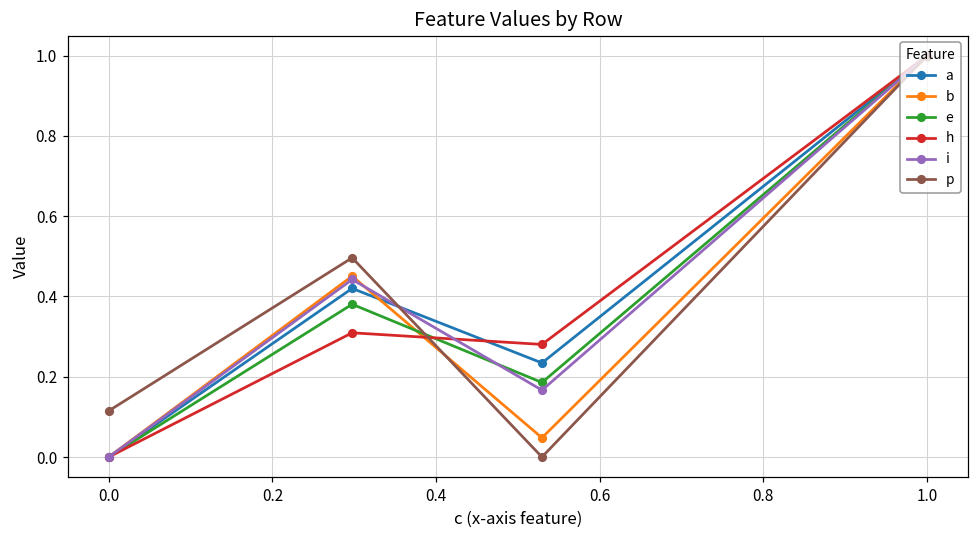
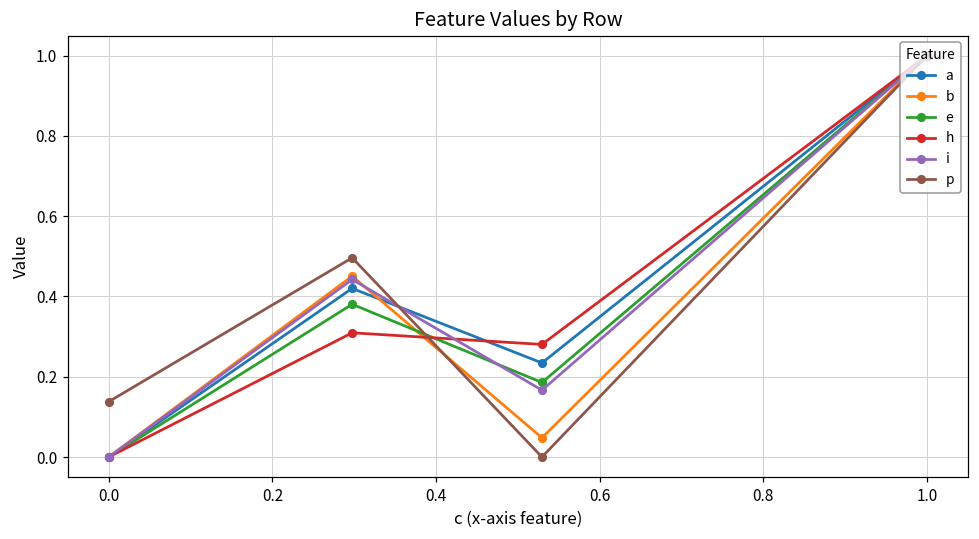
  {
    "p": {
-     "0.0": 0.12
+     "0.0": 0.14
    }
  }
